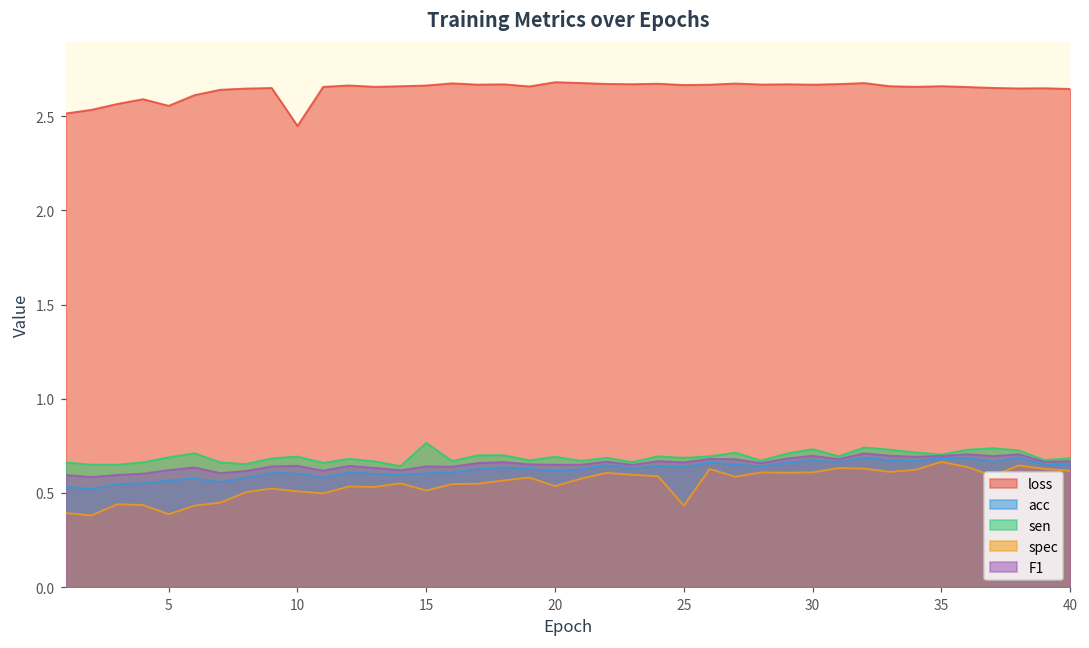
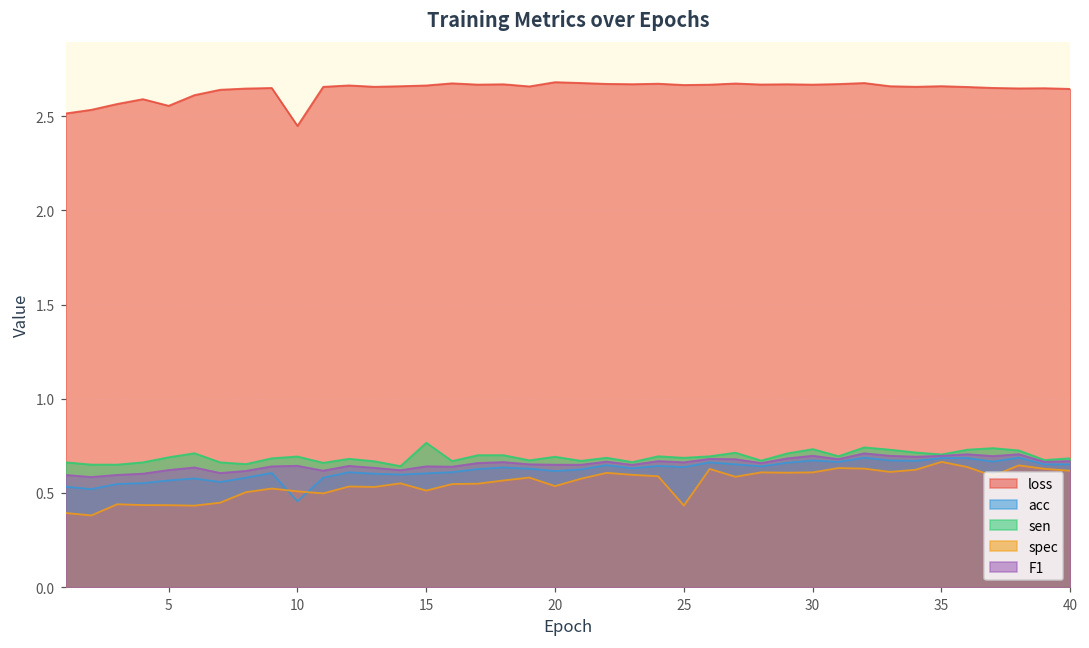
  {
    "loss": {
      "5": 2.55,
      "10": 2.45,
      "15": 2.66,
      "20": 2.68,
      "25": 2.67,
      "30": 2.67,
      "35": 2.66,
      "40": 2.64
    },
    "acc": {
      "5": 0.57,
-     "10": 0.60,
+     "10": 0.46,
      "15": 0.60,
      "20": 0.62,
      "25": 0.64,
      "30": 0.67,
      "40": 0.65
    },
    "sen": {
      "5": 0.69,
      "10": 0.69,
      "15": 0.77,
      "20": 0.69,
      "25": 0.69,
      "30": 0.73,
      "40": 0.68
    },
    "spec": {
-     "5": 0.39,
+     "5": 0.44,
      "10": 0.51,
      "15": 0.51,
      "20": 0.54,
      "25": 0.43,
      "30": 0.61,
      "35": 0.67,
      "40": 0.62
    },
    "F1": {
      "5": 0.62,
      "10": 0.64,
      "15": 0.64,
      "20": 0.65,
      "25": 0.66,
      "30": 0.70,
      "40": 0.67
    }
  }
